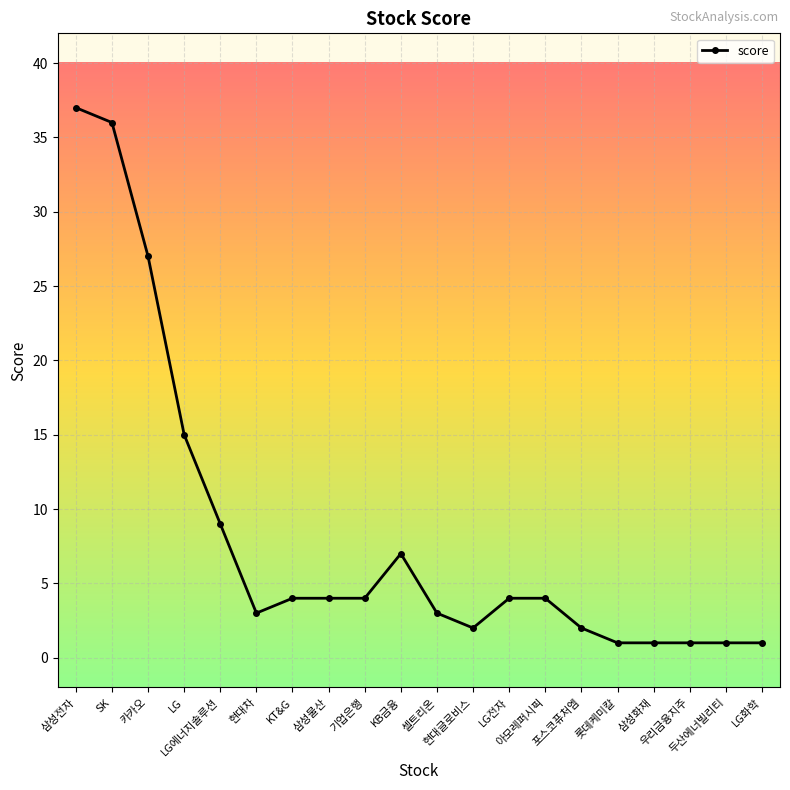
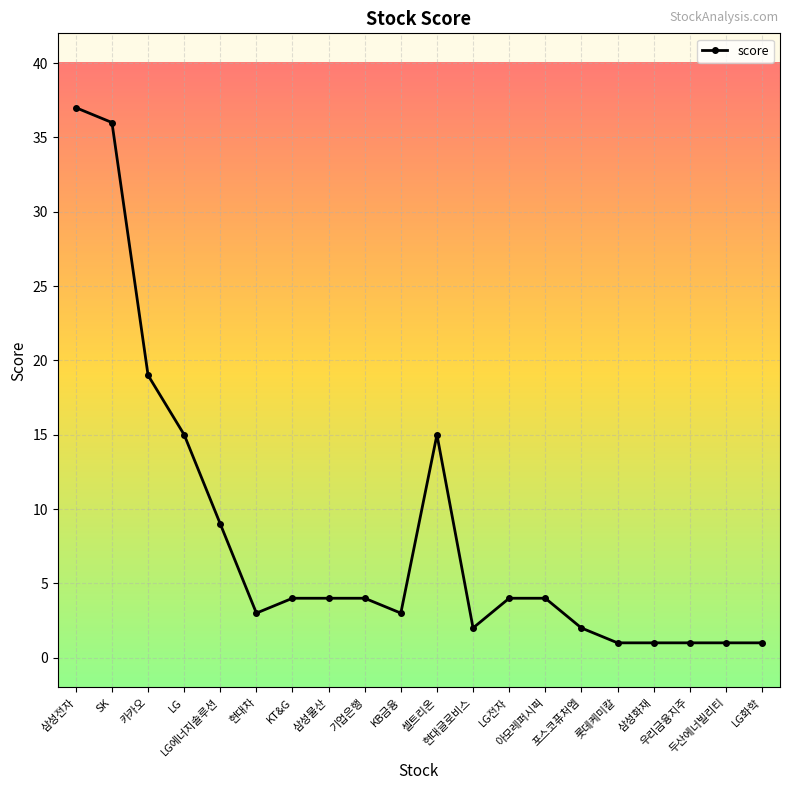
  {
    "삼성전자": 37,
    "SK": 36,
-   "카카오": 27,
+   "카카오": 19,
    "LG": 15,
    "LG에너지솔루션": 9,
    "현대차": 3,
    "KT&G": 4,
    "삼성물산": 4,
    "기업은행": 4,
-   "KB금융": 7,
-   "셀트리온": 3,
+   "KB금융": 3,
+   "셀트리온": 15,
    "현대글로비스": 2,
    "LG전자": 4,
    "아모레퍼시픽": 4,
    "포스코퓨처엠": 2,
    "롯데케미칼": 1,
    "삼성화재": 1,
    "우리금융지주": 1,
    "두산에너빌리티": 1,
    "LG화학": 1
  }
